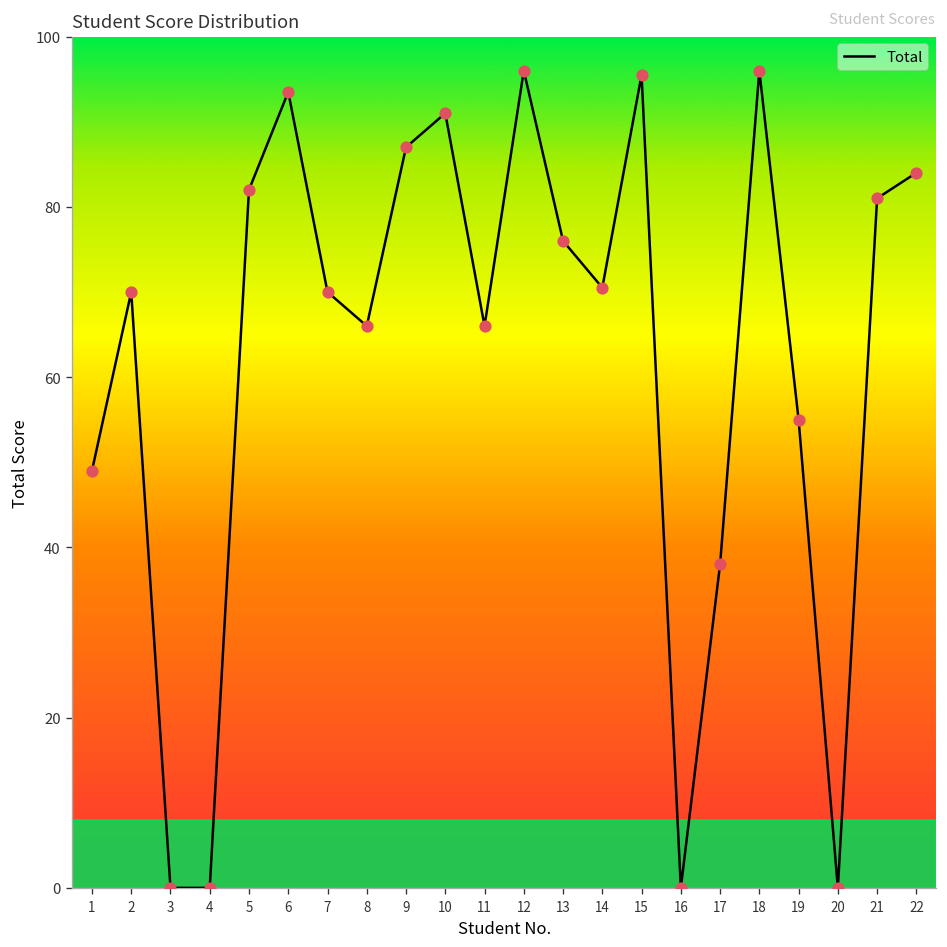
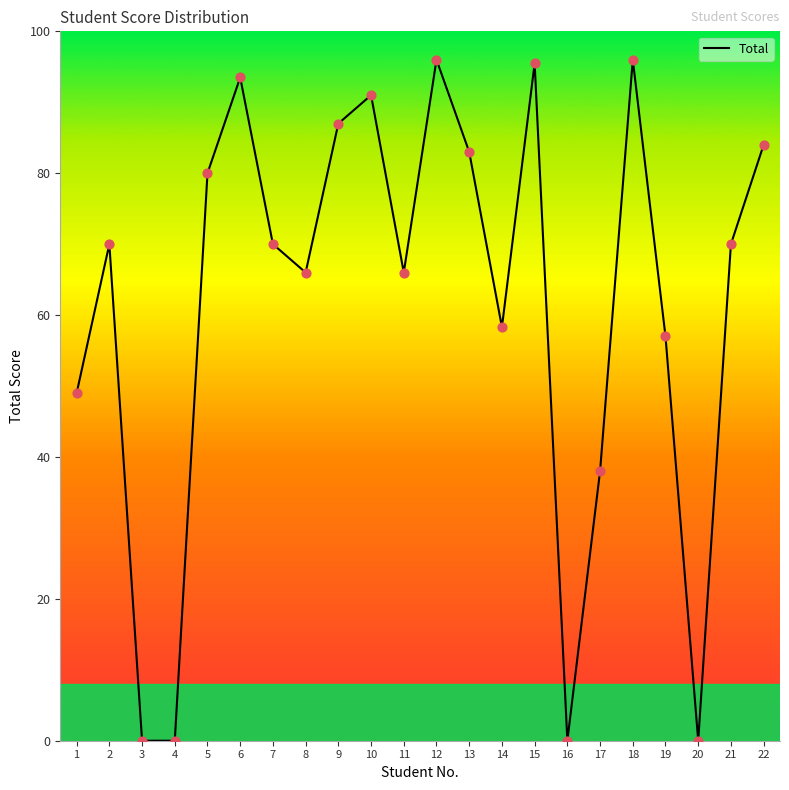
  {
    "1": 49,
    "2": 70,
-   "5": 82,
+   "5": 80,
    "6": 94,
    "7": 70,
    "8": 66,
    "9": 87,
    "10": 91,
    "11": 66,
    "12": 96,
-   "13": 76,
-   "14": 71,
+   "13": 83,
+   "14": 58,
    "15": 96,
    "17": 38,
    "18": 96,
-   "19": 55,
-   "21": 81,
+   "19": 57,
+   "21": 70,
    "22": 84
  }
